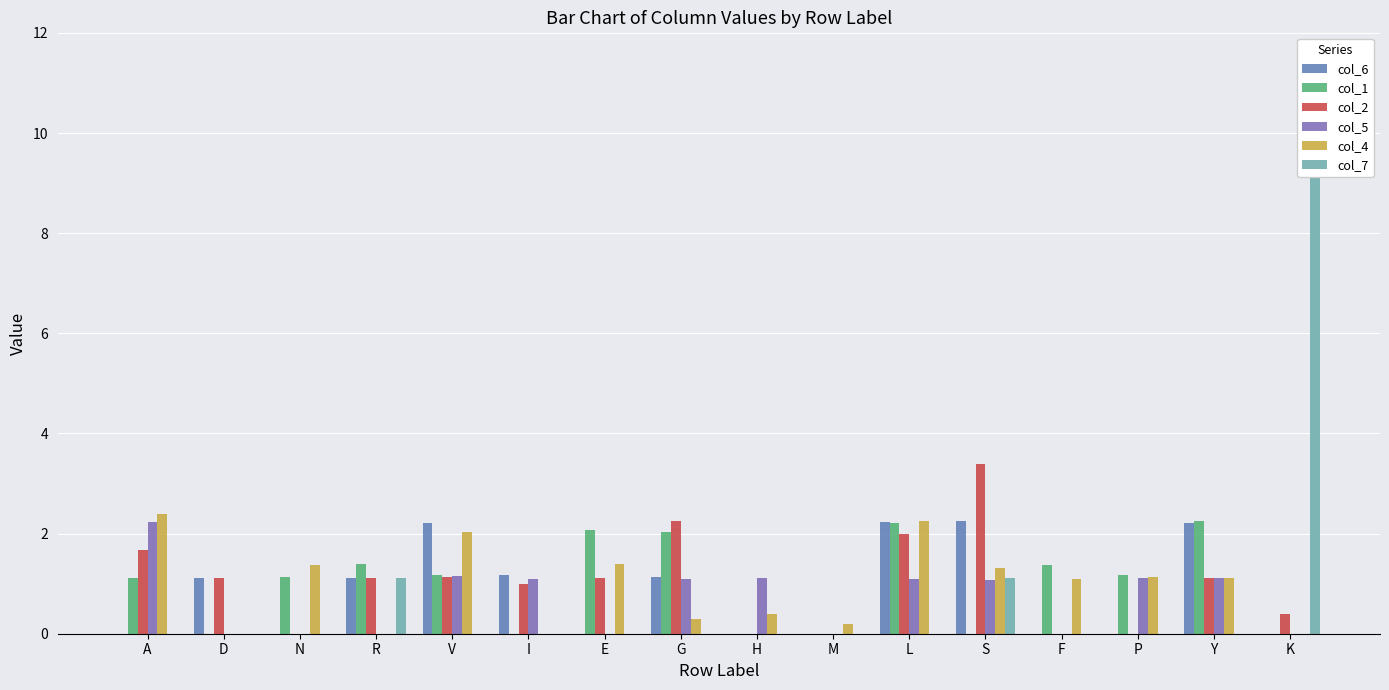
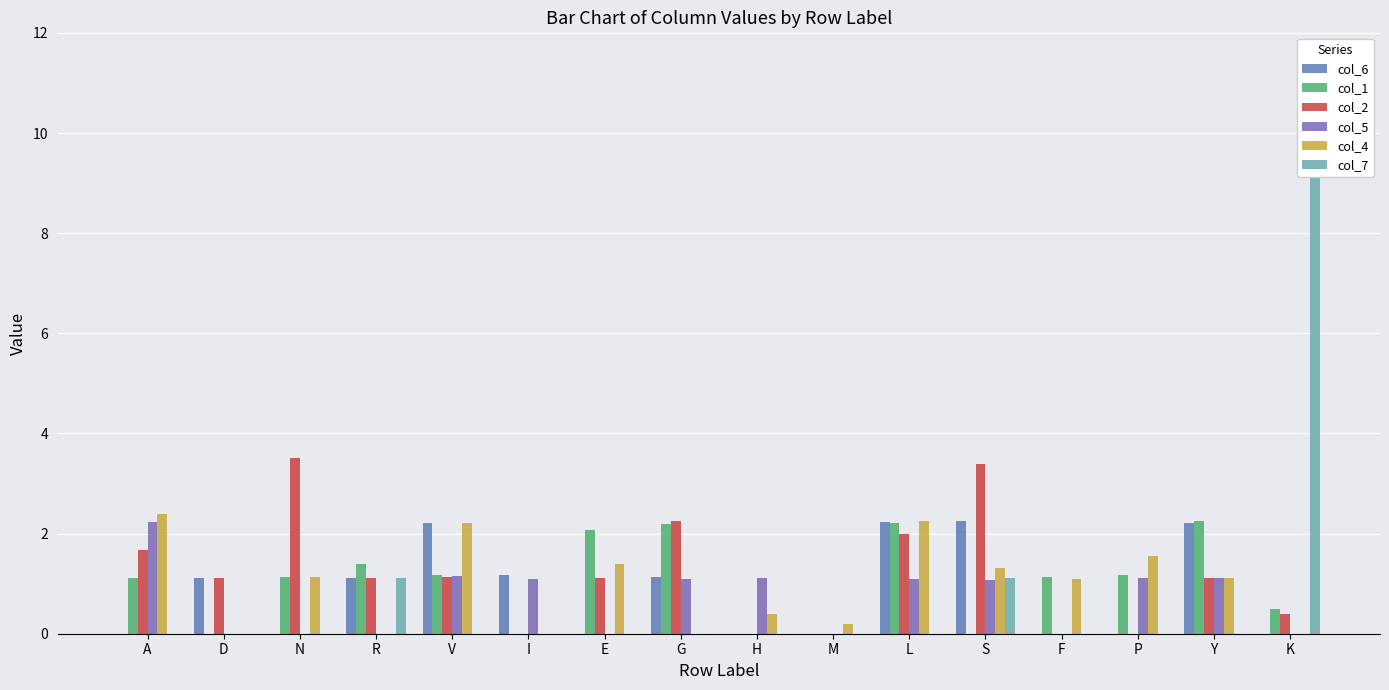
  {
    "col_1": {
      "A": 1.1,
      "D": 0.0,
      "N": 1.1,
      "R": 1.4,
      "V": 1.2,
      "I": 0.0,
      "E": 2.1,
-     "G": 2.0,
+     "G": 2.2,
      "H": 0.0,
      "M": 0.0,
      "L": 2.2,
      "S": 0.0,
-     "F": 1.4,
+     "F": 1.1,
      "P": 1.2,
      "Y": 2.3,
-     "K": 0.0
+     "K": 0.5
    },
    "col_2": {
      "A": 1.7,
      "D": 1.1,
-     "N": 0.0,
+     "N": 3.5,
      "R": 1.1,
      "V": 1.1,
-     "I": 1,
+     "I": 0,
      "E": 1.1,
      "G": 2.3,
      "H": 0.0,
      "M": 0.0,
      "L": 2.0,
      "S": 3.4,
      "F": 0.0,
      "P": 0.0,
      "Y": 1.1,
      "K": 0.4
    },
    "col_4": {
      "A": 2.4,
      "D": 0.0,
-     "N": 1.4,
+     "N": 1.1,
      "R": 0.0,
-     "V": 2.0,
+     "V": 2.2,
      "I": 0.0,
      "E": 1.4,
-     "G": 0.3,
+     "G": 0.0,
      "H": 0.4,
      "M": 0.2,
      "L": 2.3,
      "S": 1.3,
      "F": 1.1,
-     "P": 1.1,
+     "P": 1.5,
      "Y": 1.1,
      "K": 0.0
    }
  }
